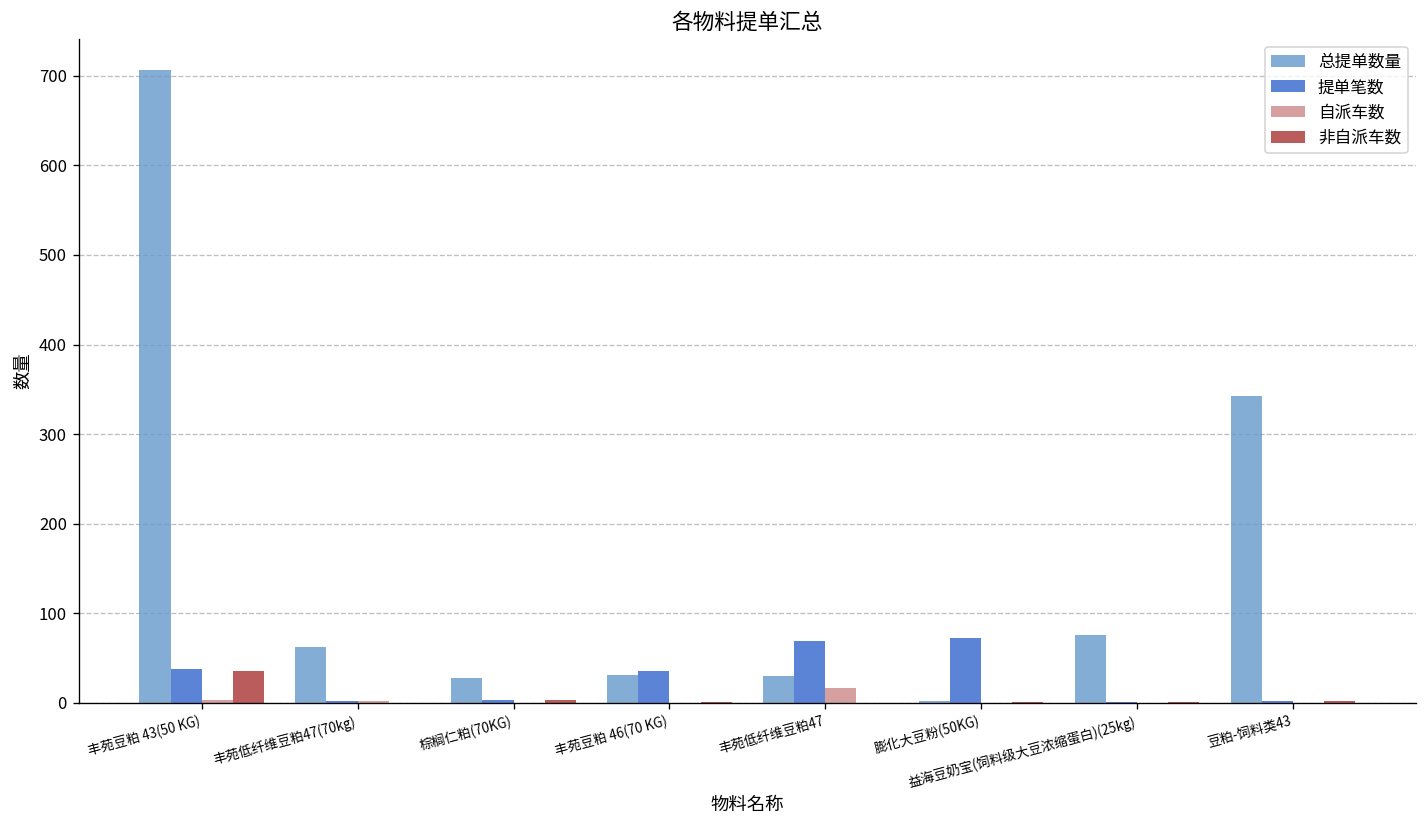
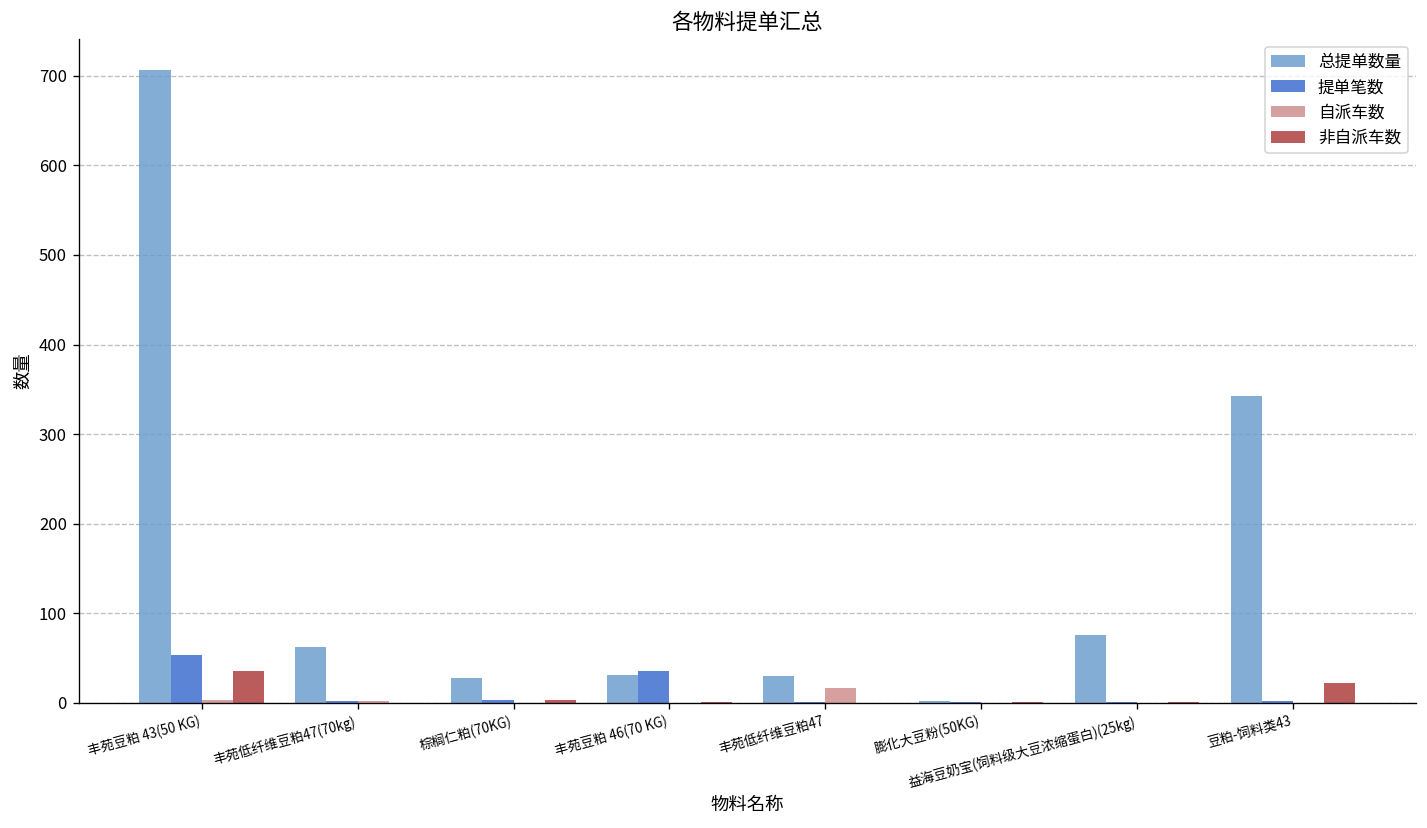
  {
    "总提单数量": {
      "丰苑豆粕 43(50 KG)": 710,
      "丰苑低纤维豆粕47(70kg)": 60,
      "棕榈仁粕(70KG)": 30,
      "丰苑豆粕 46(70 KG)": 30,
      "丰苑低纤维豆粕47": 30,
      "益海豆奶宝(饲料级大豆浓缩蛋白)(25kg)": 80,
      "豆粕-饲料类43": 340
    },
    "提单笔数": {
-     "丰苑豆粕 43(50 KG)": 40,
+     "丰苑豆粕 43(50 KG)": 50,
      "丰苑豆粕 46(70 KG)": 40,
-     "丰苑低纤维豆粕47": 70,
-     "膨化大豆粉(50KG)": 70
+     "丰苑低纤维豆粕47": 0,
+     "膨化大豆粉(50KG)": 0
    },
    "自派车数": {
      "棕榈仁粕(70KG)": 0,
      "丰苑豆粕 46(70 KG)": 0,
      "丰苑低纤维豆粕47": 20,
      "膨化大豆粉(50KG)": 0,
      "益海豆奶宝(饲料级大豆浓缩蛋白)(25kg)": 0,
      "豆粕-饲料类43": 0
    },
    "非自派车数": {
      "丰苑豆粕 43(50 KG)": 40,
      "丰苑低纤维豆粕47(70kg)": 0,
      "丰苑低纤维豆粕47": 0,
-     "豆粕-饲料类43": 0
+     "豆粕-饲料类43": 20
    }
  }
